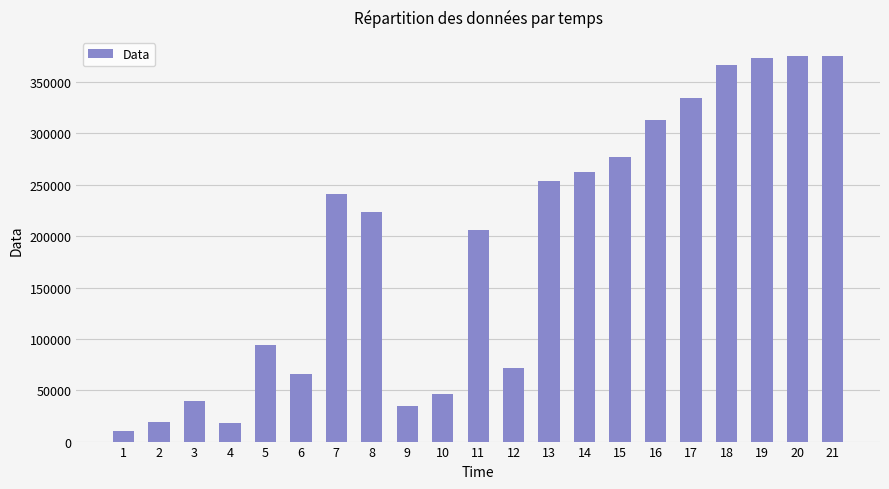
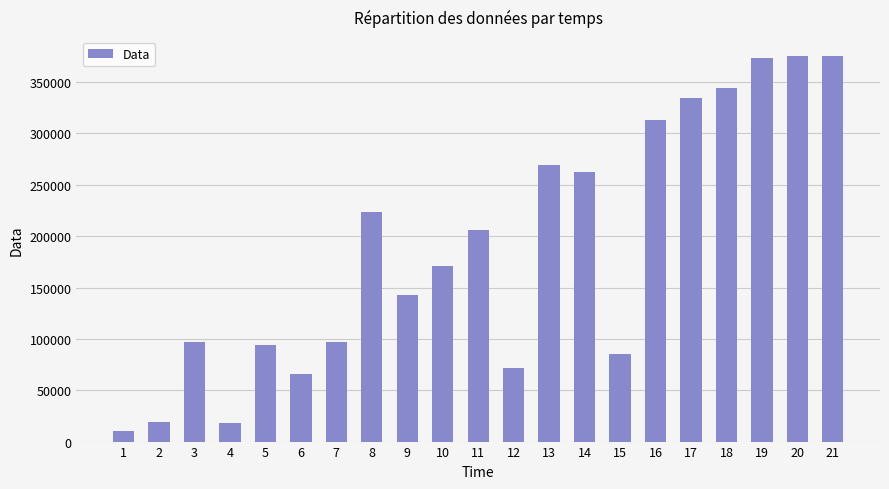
  {
    "1": 10000,
    "2": 19000,
-   "3": 40000,
+   "3": 97000,
    "4": 18000,
    "5": 94000,
    "6": 66000,
-   "7": 241000,
+   "7": 97000,
    "8": 224000,
-   "9": 35000,
-   "10": 47000,
+   "9": 142000,
+   "10": 171000,
    "11": 206000,
    "12": 72000,
-   "13": 254000,
+   "13": 269000,
    "14": 262000,
-   "15": 277000,
+   "15": 85000,
    "16": 313000,
    "17": 334000,
-   "18": 366000,
+   "18": 344000,
    "19": 373000,
    "20": 375000,
    "21": 375000
  }
